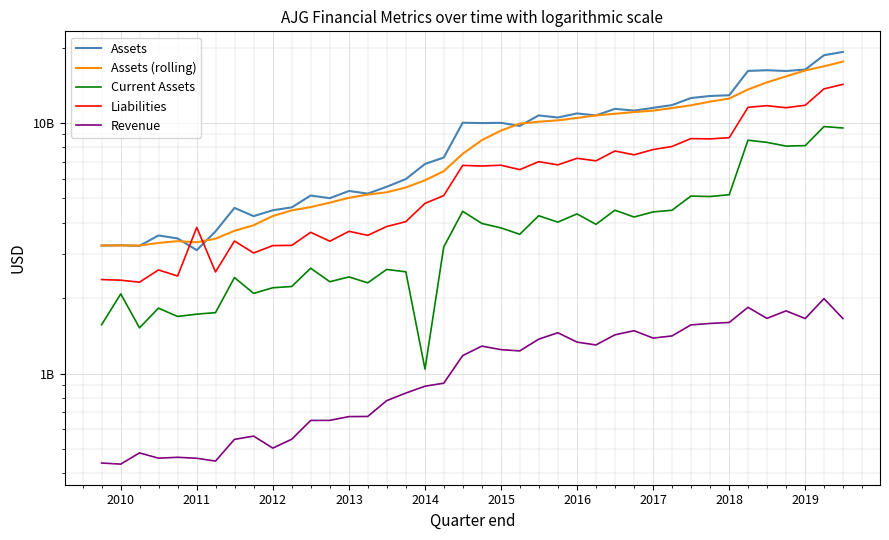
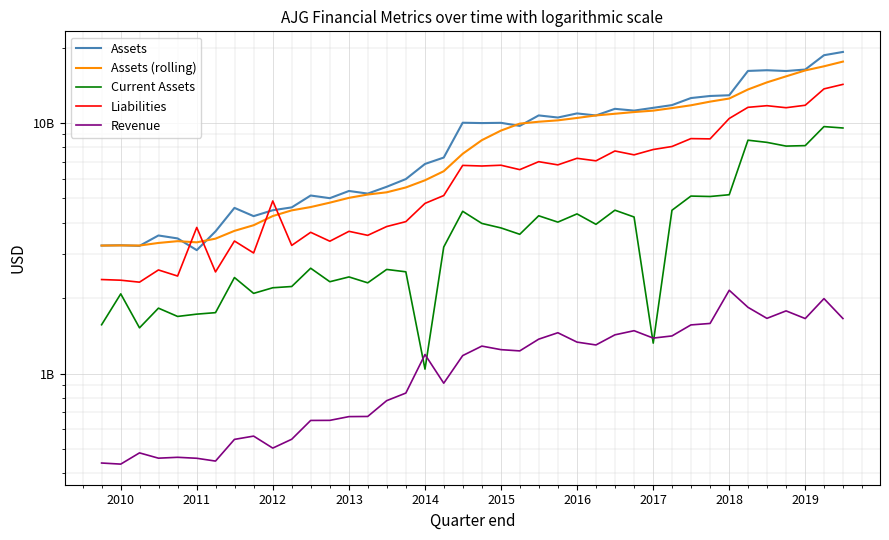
  {
    "Assets": {
      "2011": 3100000000,
      "2012": 4500000000,
      "2013": 5400000000,
      "2014": 6900000000,
      "2015": 10000000000,
      "2016": 11000000000,
      "2017": 11000000000,
      "2018": 13000000000
    },
    "Assets (rolling)": {
      "2011": 3300000000,
      "2012": 4300000000,
      "2013": 5000000000,
      "2014": 5900000000,
      "2015": 9300000000,
      "2016": 10500000000,
      "2017": 11000000000,
      "2018": 13000000000
    },
    "Current Assets": {
      "2010": 2100000000,
      "2011": 1700000000,
      "2012": 2200000000,
      "2013": 2400000000,
      "2014": 1040000000,
      "2015": 3800000000,
      "2016": 4300000000,
-     "2017": 4400000000,
+     "2017": 1300000000,
      "2018": 5200000000,
      "2019": 8100000000
    },
    "Liabilities": {
      "2010": 2400000000,
      "2011": 3800000000,
-     "2012": 3200000000,
+     "2012": 4900000000,
      "2013": 3700000000,
      "2014": 4800000000,
      "2015": 6800000000,
      "2016": 7200000000,
      "2017": 7800000000,
-     "2018": 8700000000,
+     "2018": 10400000000,
      "2019": 12000000000
    },
    "Revenue": {
      "2010": 440000000,
      "2011": 460000000,
      "2012": 500000000,
      "2013": 670000000,
-     "2014": 890000000,
+     "2014": 1200000000,
      "2015": 1200000000,
      "2016": 1300000000,
      "2017": 1400000000,
-     "2018": 1600000000,
+     "2018": 2100000000,
      "2019": 1700000000
    }
  }
